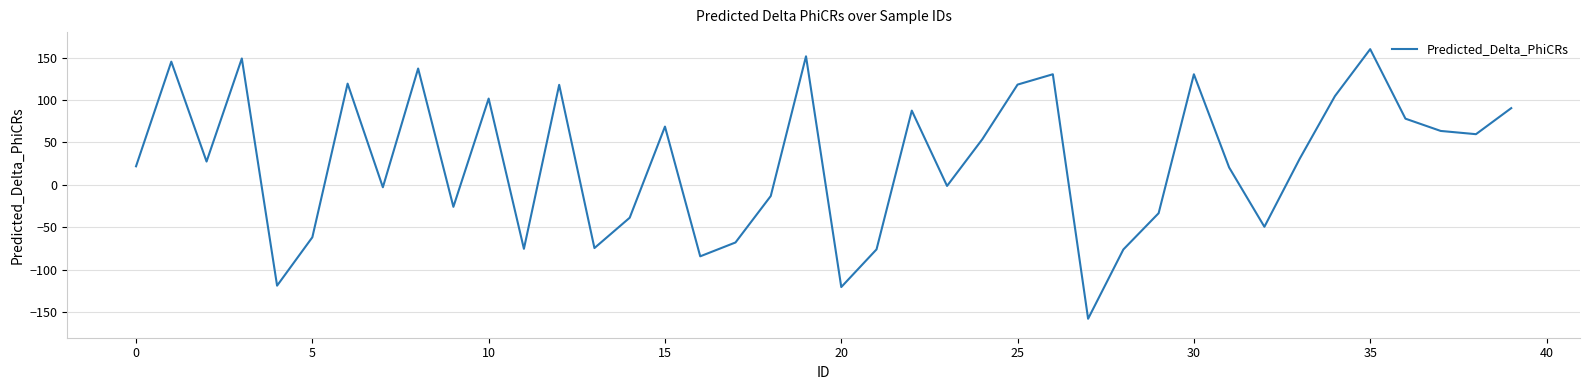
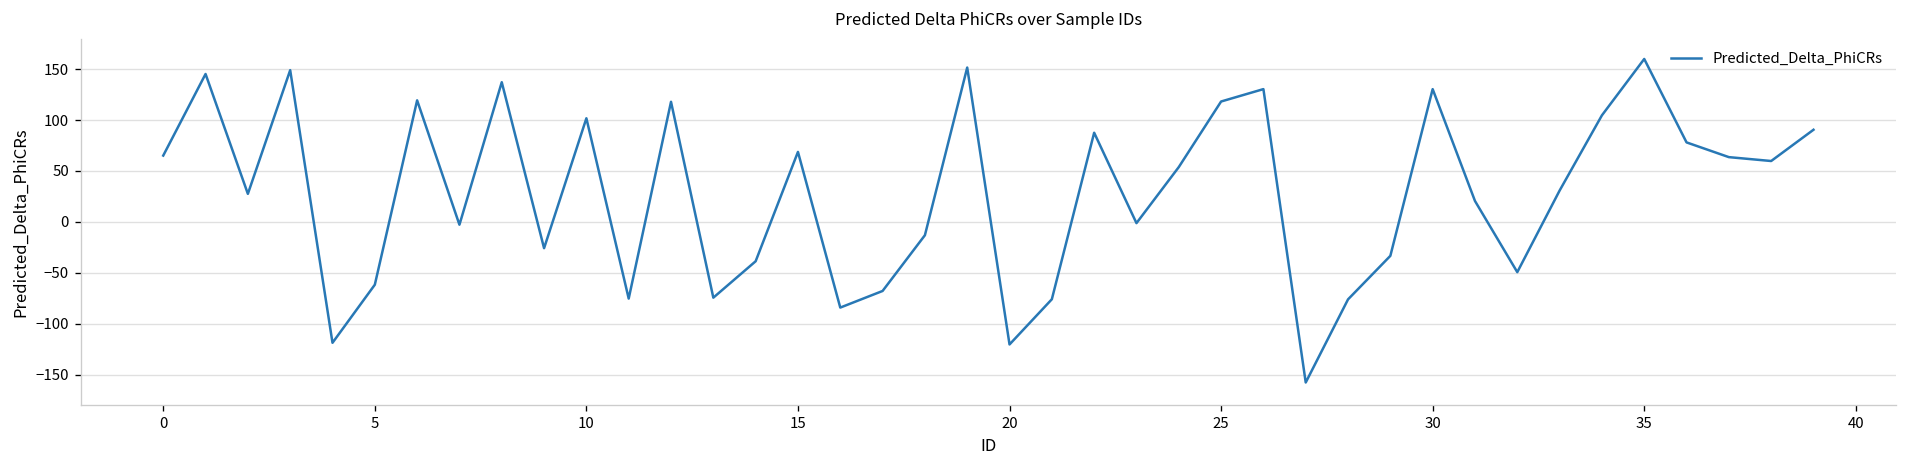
  {
-   "0": 20,
+   "0": 70,
    "5": -60,
    "10": 100,
    "15": 70,
    "20": -120,
    "25": 120,
    "30": 130,
    "35": 160
  }
